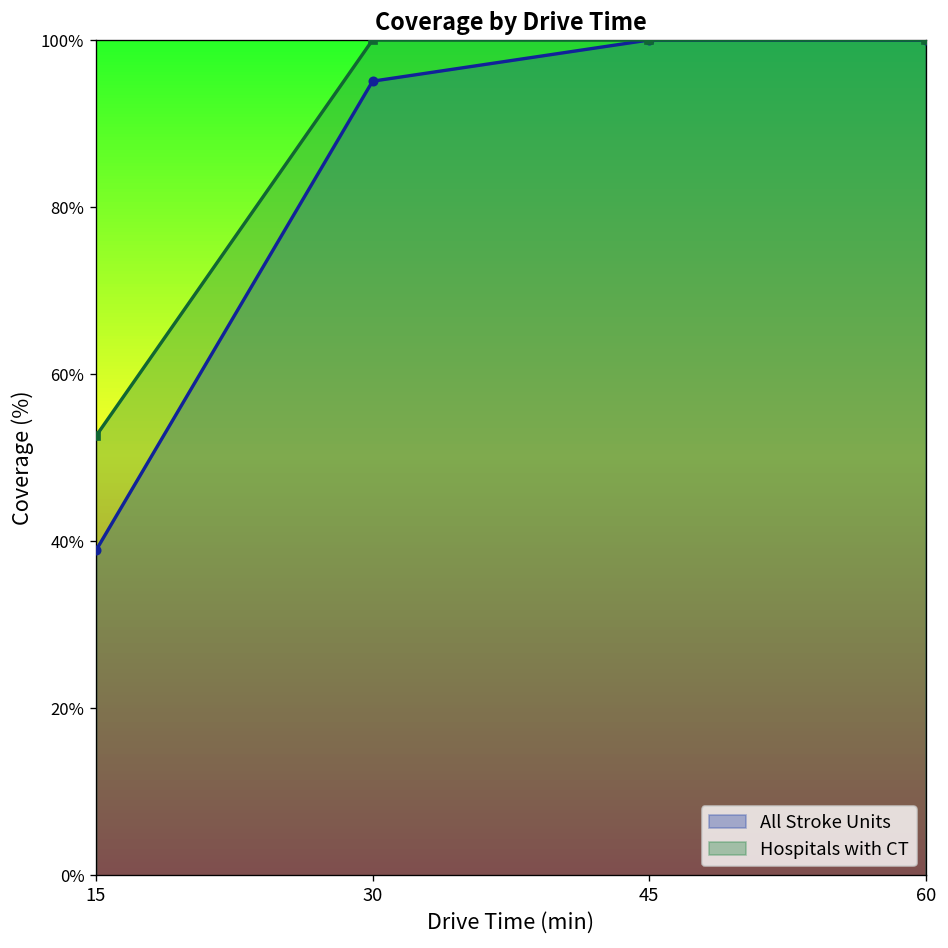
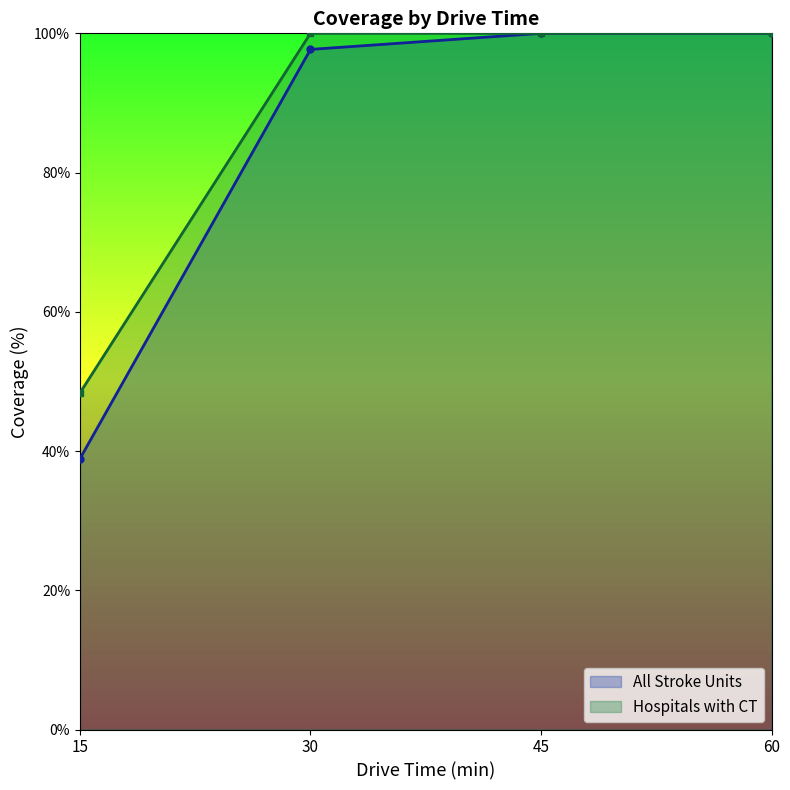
  {
    "All Stroke Units": {
      "15": "39%",
-     "30": "95%"
+     "30": "98%"
    },
    "Hospitals with CT": {
-     "15": "53%",
+     "15": "48%",
      "30": "100%"
    }
  }
